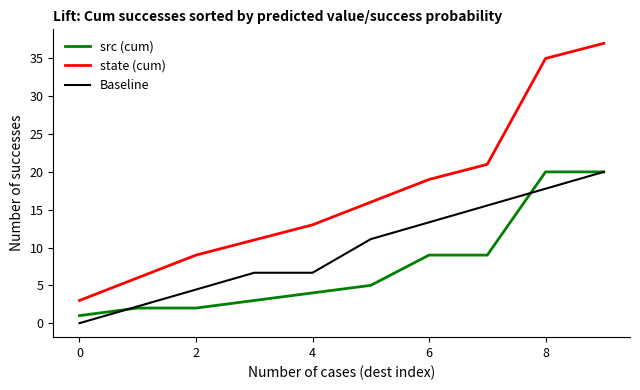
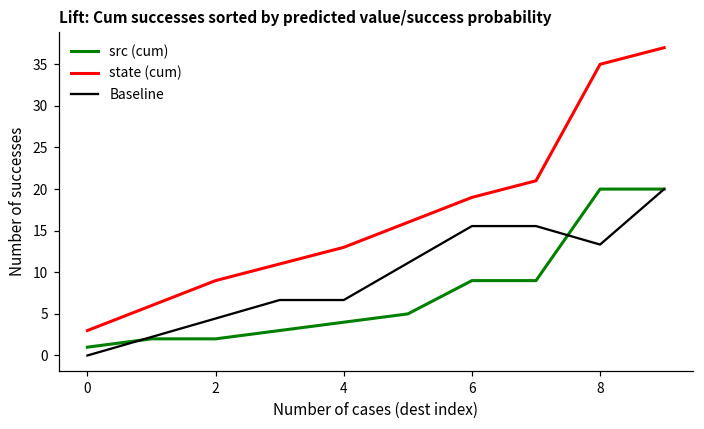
  {
    "src (cum)": {
      "0": 1,
      "2": 2,
      "4": 4,
      "6": 9,
      "8": 20
    },
    "state (cum)": {
      "0": 3,
      "2": 9,
      "4": 13,
      "6": 19,
      "8": 35
    },
    "Baseline": {
      "0": 0,
      "2": 4,
      "4": 7,
-     "6": 13,
-     "8": 18
+     "6": 16,
+     "8": 13
    }
  }
